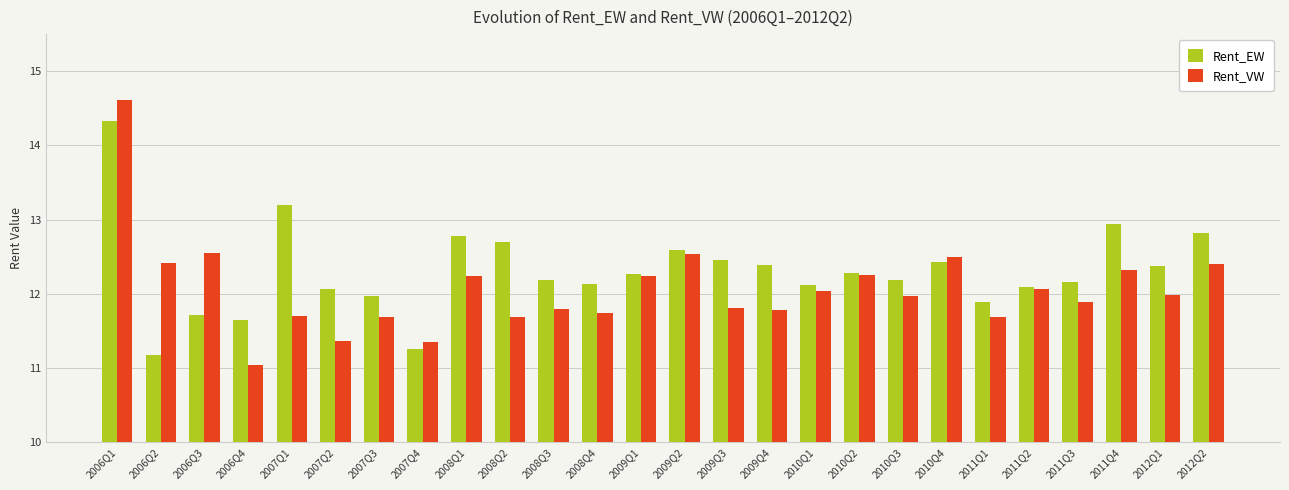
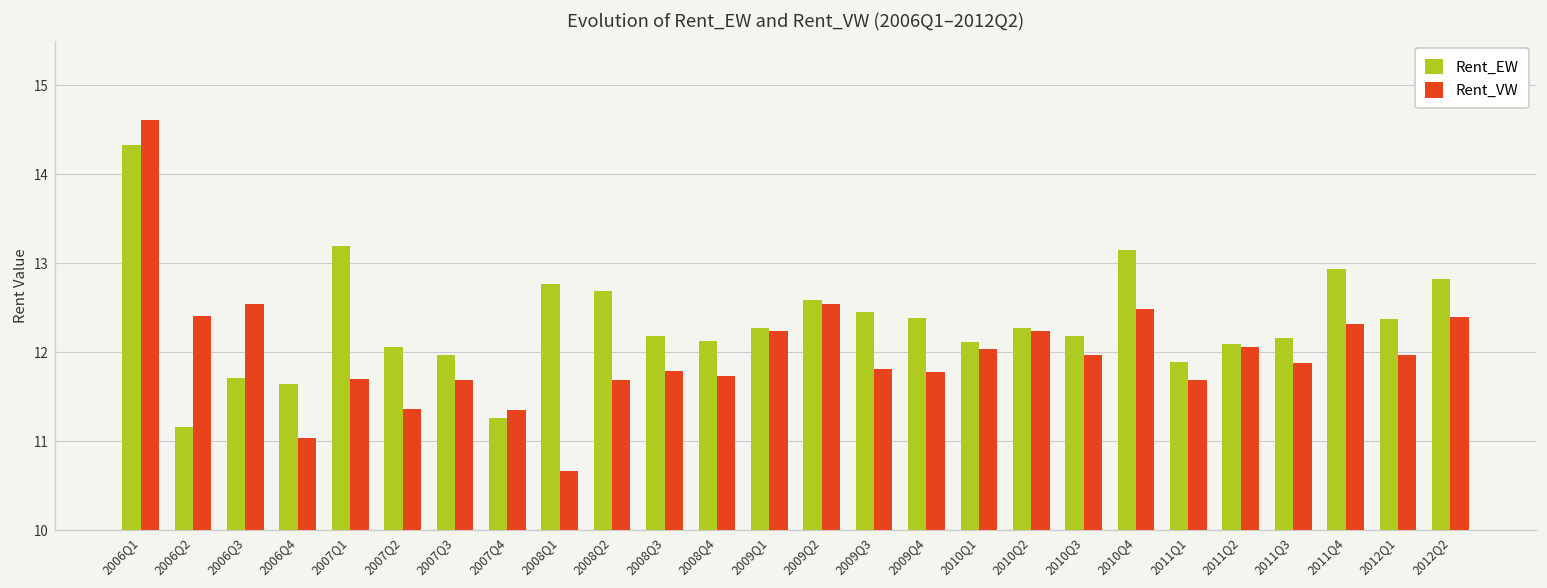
  {
    "Rent_EW": {
      "2006Q1": 14.3,
      "2006Q2": 11.2,
      "2006Q3": 11.7,
      "2006Q4": 11.6,
      "2007Q1": 13.2,
      "2007Q2": 12.1,
      "2007Q3": 12.0,
      "2007Q4": 11.3,
      "2008Q1": 12.8,
      "2008Q2": 12.7,
      "2008Q3": 12.2,
      "2008Q4": 12.1,
      "2009Q1": 12.3,
      "2009Q2": 12.6,
      "2009Q3": 12.5,
      "2009Q4": 12.4,
      "2010Q1": 12.1,
      "2010Q2": 12.3,
      "2010Q3": 12.2,
-     "2010Q4": 12.4,
+     "2010Q4": 13.1,
      "2011Q1": 11.9,
      "2011Q2": 12.1,
      "2011Q3": 12.2,
      "2011Q4": 12.9,
      "2012Q1": 12.4,
      "2012Q2": 12.8
    },
    "Rent_VW": {
      "2006Q1": 14.6,
      "2006Q2": 12.4,
      "2006Q3": 12.5,
      "2006Q4": 11.0,
      "2007Q1": 11.7,
      "2007Q2": 11.4,
      "2007Q3": 11.7,
      "2007Q4": 11.3,
-     "2008Q1": 12.2,
+     "2008Q1": 10.7,
      "2008Q2": 11.7,
      "2008Q3": 11.8,
      "2008Q4": 11.7,
      "2009Q1": 12.2,
      "2009Q2": 12.5,
      "2009Q3": 11.8,
      "2009Q4": 11.8,
      "2010Q1": 12.0,
      "2010Q2": 12.2,
      "2010Q3": 12.0,
      "2010Q4": 12.5,
      "2011Q1": 11.7,
      "2011Q2": 12.1,
      "2011Q3": 11.9,
      "2011Q4": 12.3,
      "2012Q1": 12.0,
      "2012Q2": 12.4
    }
  }
